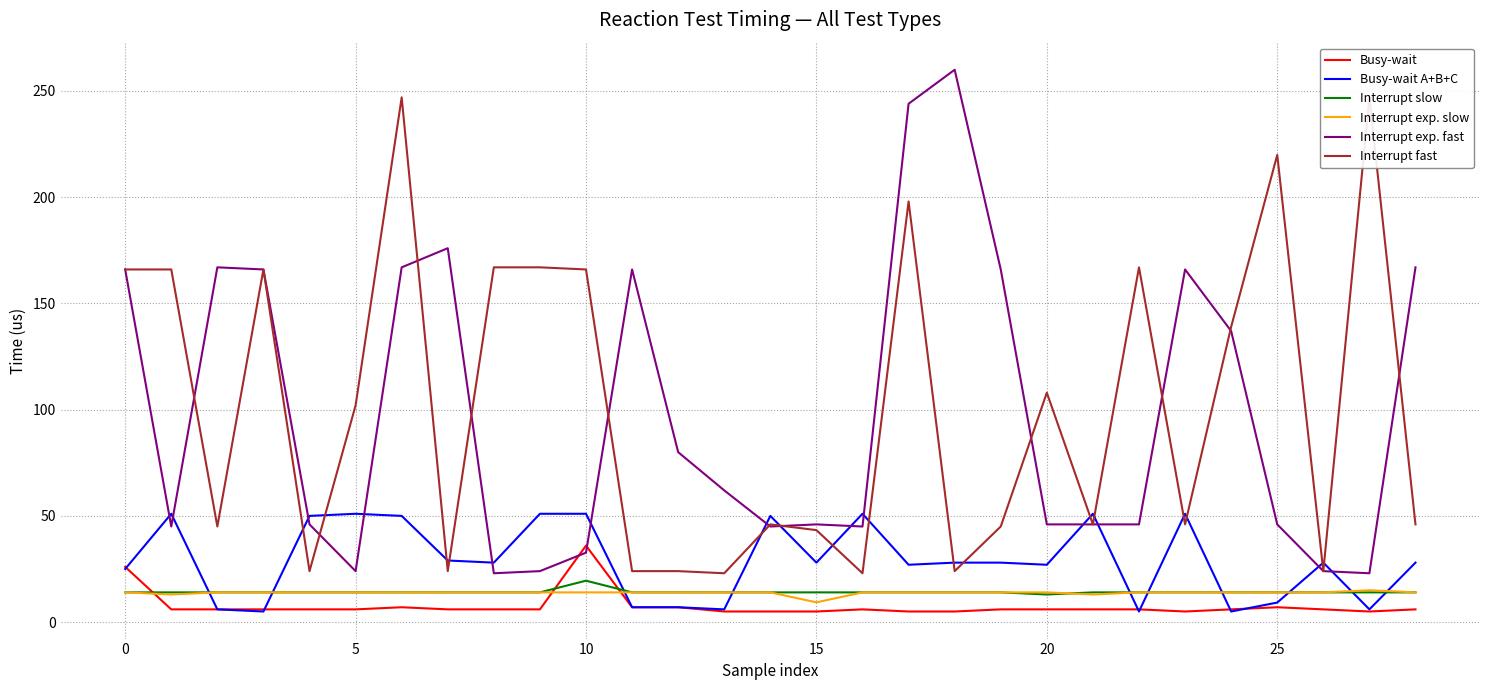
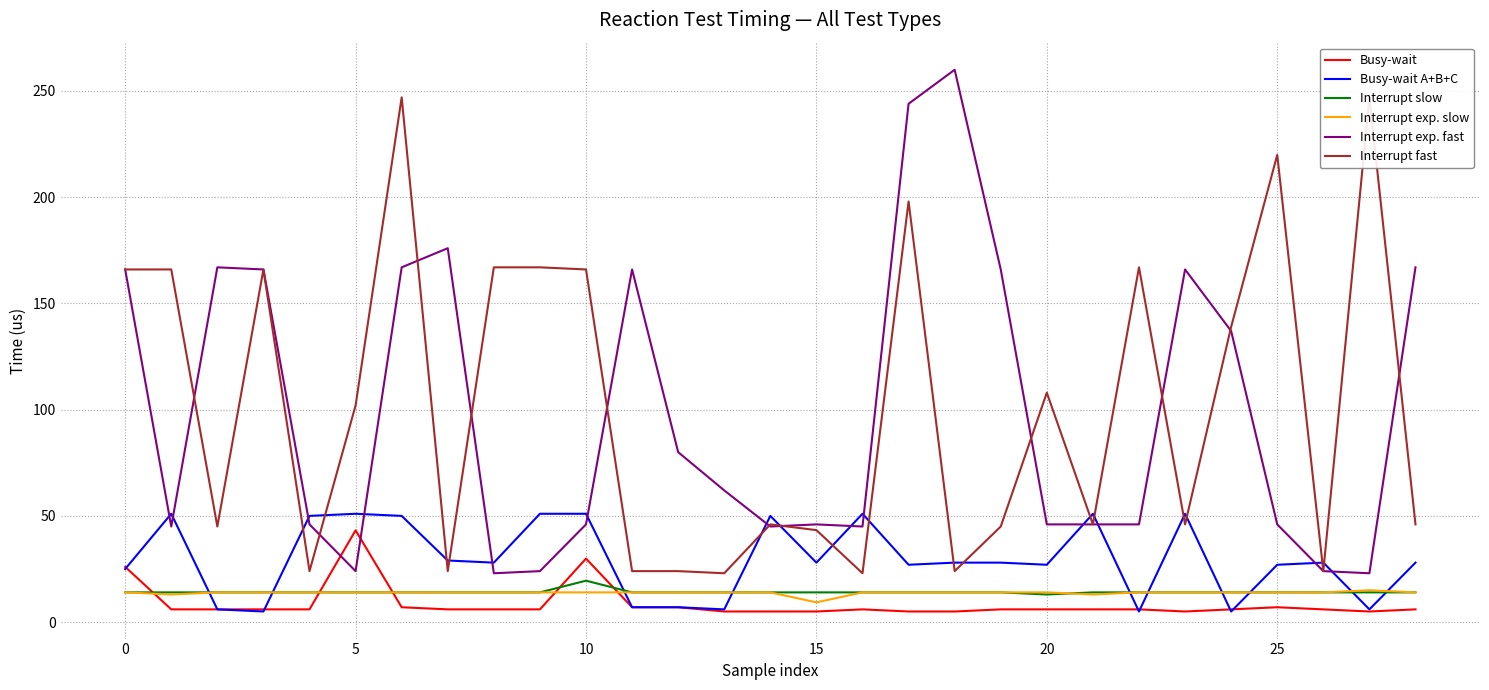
  {
    "Busy-wait": {
-     "5": 6,
-     "10": 36,
+     "5": 43,
+     "10": 30,
      "15": 5,
      "20": 6,
      "25": 7
    },
    "Busy-wait A+B+C": {
      "5": 51,
      "10": 51,
      "15": 28,
      "20": 27,
-     "25": 9
+     "25": 27
    },
    "Interrupt slow": {
      "10": 20,
      "15": 14
    },
    "Interrupt exp. slow": {
      "10": 14,
      "15": 9
    },
    "Interrupt exp. fast": {
      "5": 24,
-     "10": 33,
+     "10": 46,
      "15": 46,
      "20": 46,
      "25": 46
    },
    "Interrupt fast": {
      "5": 102,
      "10": 166,
      "15": 43,
      "20": 108,
      "25": 220
    }
  }
